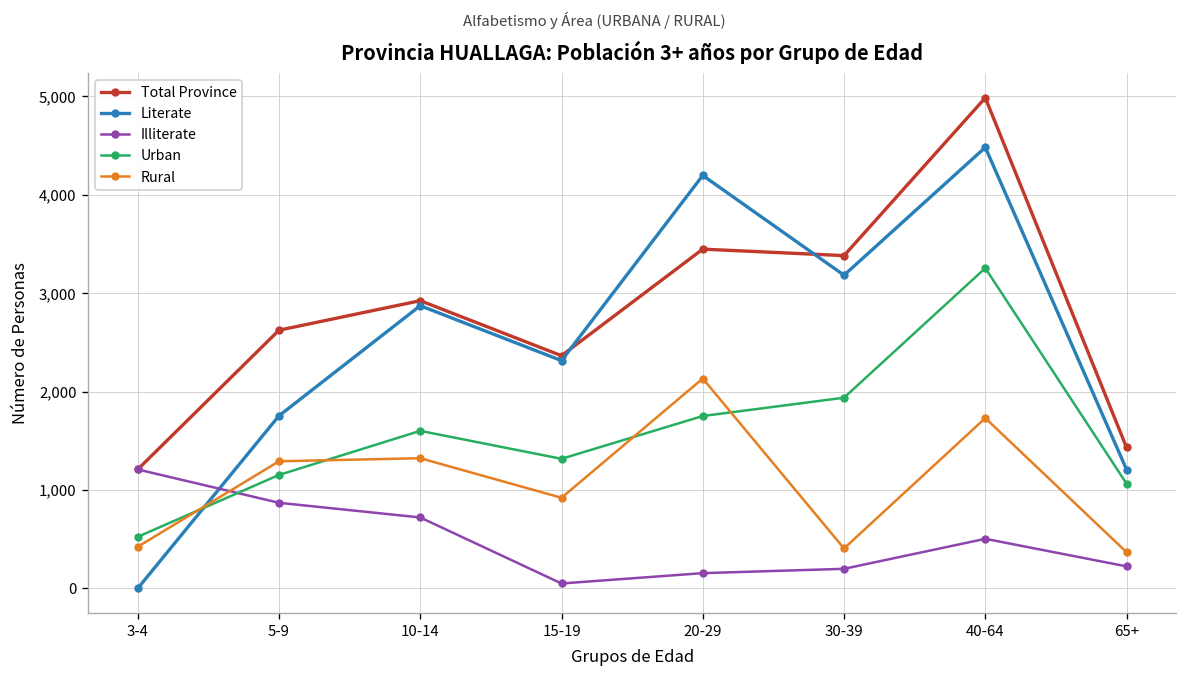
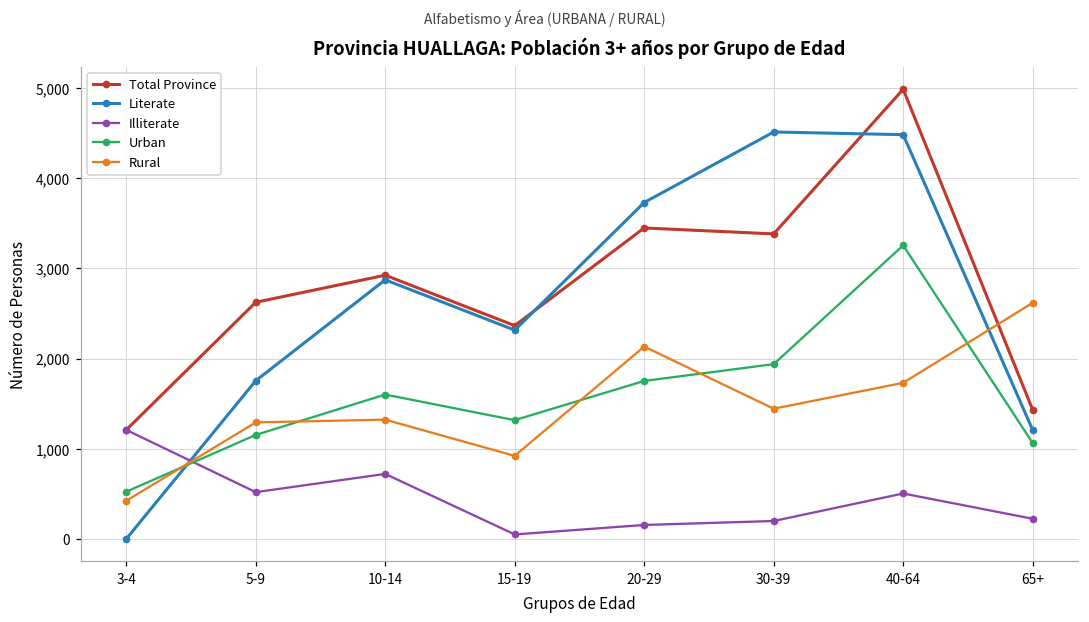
  {
    "Total Province": {
      "5-9": "2,600",
      "10-14": "2,900",
      "15-19": "2,400",
      "20-29": "3,400",
      "30-39": "3,400",
      "40-64": "5,000",
      "65+": "1,400"
    },
    "Literate": {
      "3-4": "0",
      "5-9": "1,800",
      "10-14": "2,900",
      "15-19": "2,300",
-     "20-29": "4,200",
-     "30-39": "3,200",
+     "20-29": "3,700",
+     "30-39": "4,500",
      "40-64": "4,500",
      "65+": "1,200"
    },
    "Illiterate": {
-     "5-9": "900",
+     "5-9": "500",
      "10-14": "700",
      "15-19": "100",
      "20-29": "200",
      "30-39": "200",
      "40-64": "500",
      "65+": "200"
    },
    "Urban": {
      "3-4": "500",
      "5-9": "1,200",
      "10-14": "1,600",
      "15-19": "1,300",
      "20-29": "1,800",
      "30-39": "1,900",
      "40-64": "3,300",
      "65+": "1,100"
    },
    "Rural": {
      "3-4": "400",
      "5-9": "1,300",
      "10-14": "1,300",
      "15-19": "900",
      "20-29": "2,100",
-     "30-39": "400",
+     "30-39": "1,400",
      "40-64": "1,700",
-     "65+": "400"
+     "65+": "2,600"
    }
  }
